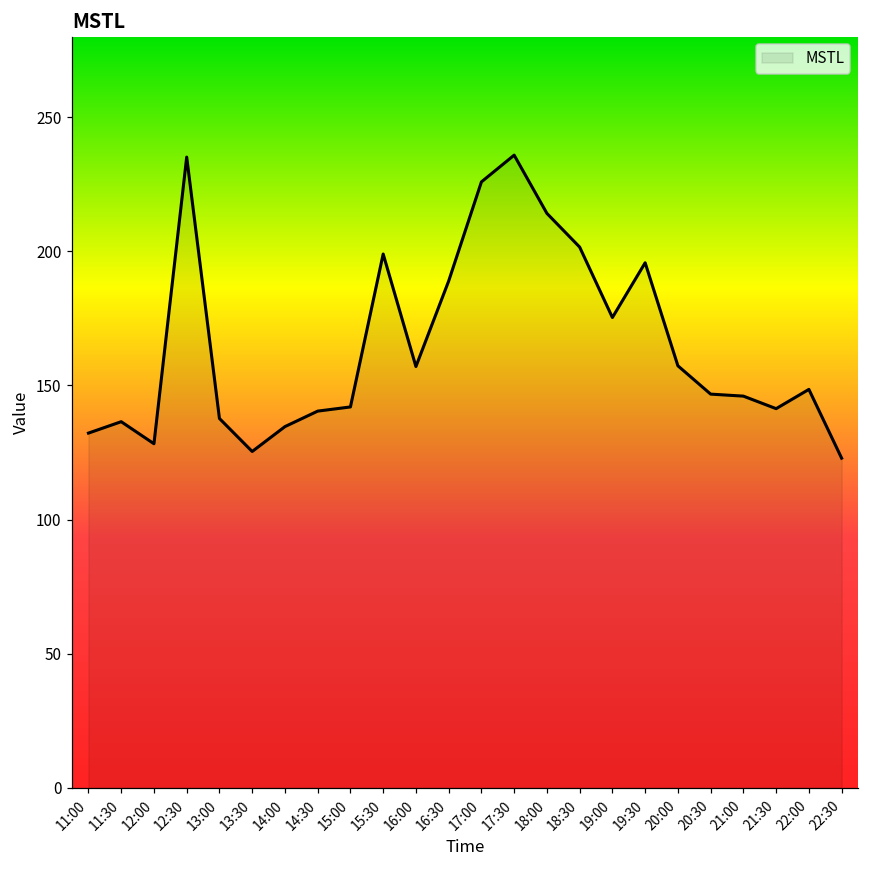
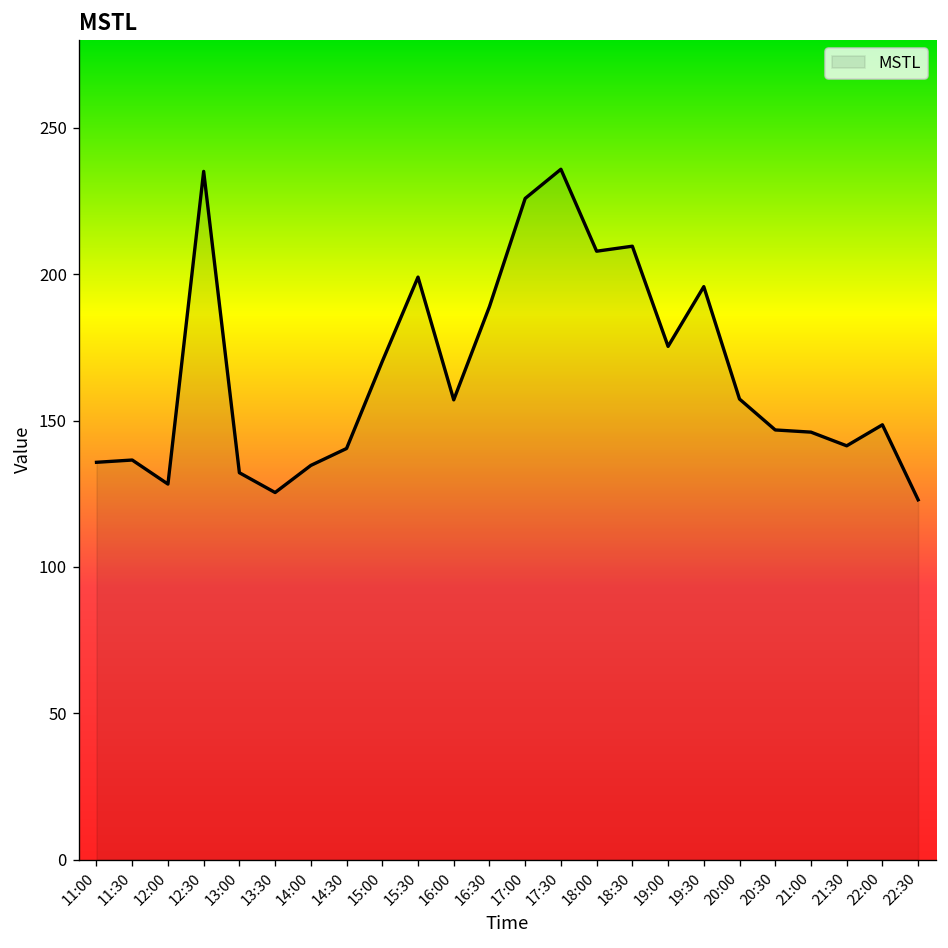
  {
-   "11:00": 132,
+   "11:00": 136,
    "11:30": 137,
    "12:00": 128,
    "12:30": 235,
-   "13:00": 138,
+   "13:00": 132,
    "13:30": 125,
    "14:00": 135,
    "14:30": 140,
-   "15:00": 142,
+   "15:00": 170,
    "15:30": 199,
    "16:00": 157,
    "16:30": 189,
    "17:00": 226,
    "17:30": 236,
-   "18:00": 214,
-   "18:30": 202,
+   "18:00": 208,
+   "18:30": 210,
    "19:00": 175,
    "19:30": 196,
    "20:00": 157,
    "20:30": 147,
    "21:00": 146,
    "21:30": 141,
    "22:00": 149,
    "22:30": 123
  }
